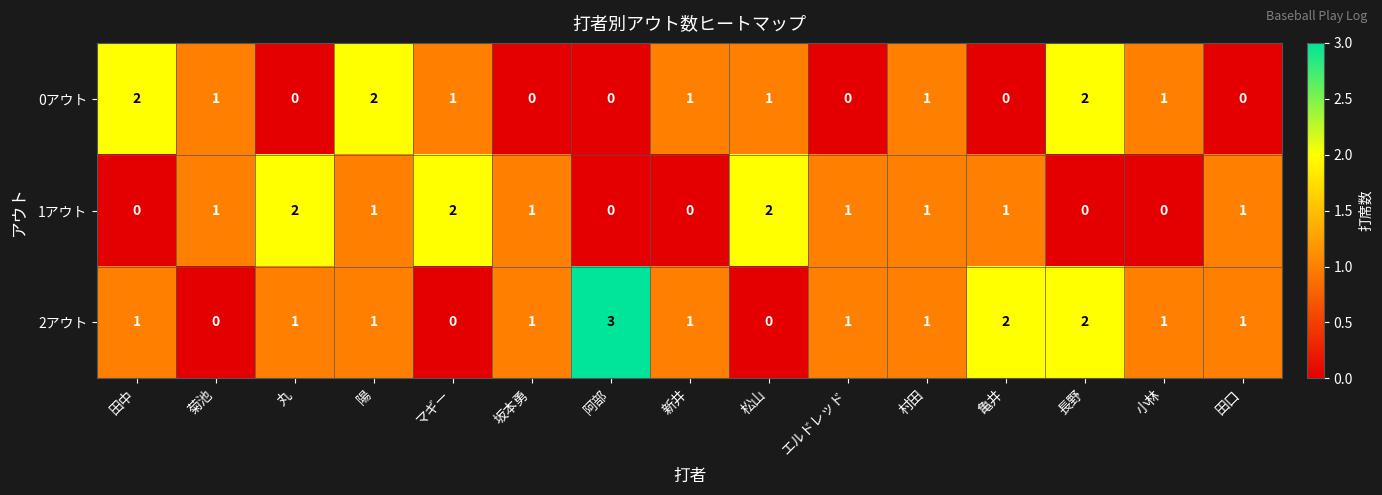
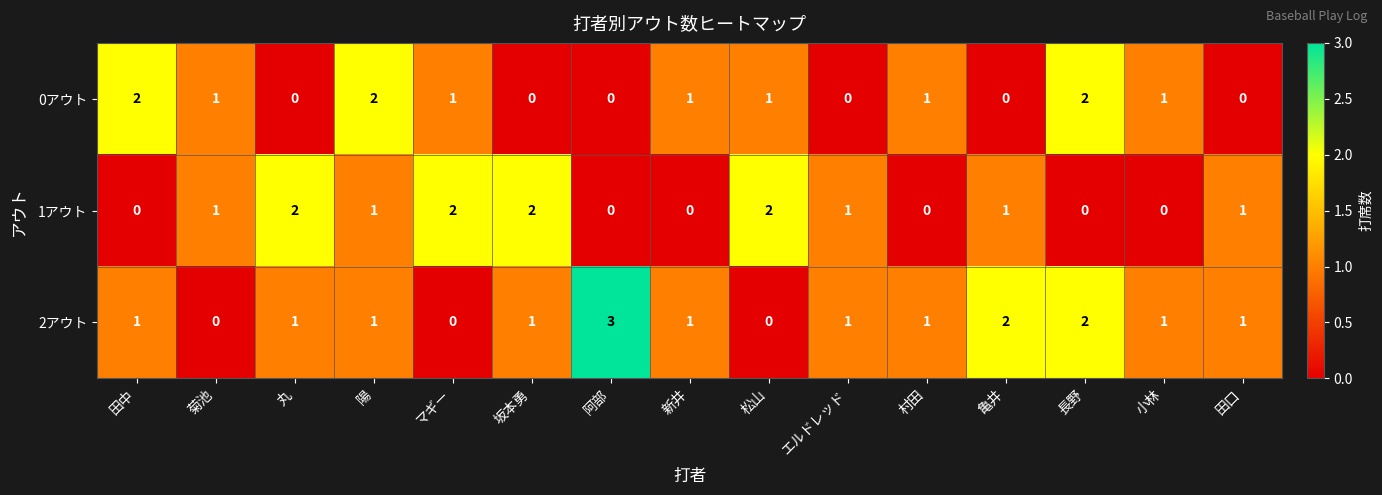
  {
    "0アウト": {
      "田中": 2,
      "菊池": 1,
      "丸": 0,
      "陽": 2,
      "マギー": 1,
      "坂本勇": 0,
      "阿部": 0,
      "新井": 1,
      "松山": 1,
      "エルドレッド": 0,
      "村田": 1,
      "亀井": 0,
      "長野": 2,
      "小林": 1,
      "田口": 0
    },
    "1アウト": {
      "田中": 0,
      "菊池": 1,
      "丸": 2,
      "陽": 1,
      "マギー": 2,
-     "坂本勇": 1,
+     "坂本勇": 2,
      "阿部": 0,
      "新井": 0,
      "松山": 2,
      "エルドレッド": 1,
-     "村田": 1,
+     "村田": 0,
      "亀井": 1,
      "長野": 0,
      "小林": 0,
      "田口": 1
    },
    "2アウト": {
      "田中": 1,
      "菊池": 0,
      "丸": 1,
      "陽": 1,
      "マギー": 0,
      "坂本勇": 1,
      "阿部": 3,
      "新井": 1,
      "松山": 0,
      "エルドレッド": 1,
      "村田": 1,
      "亀井": 2,
      "長野": 2,
      "小林": 1,
      "田口": 1
    }
  }
